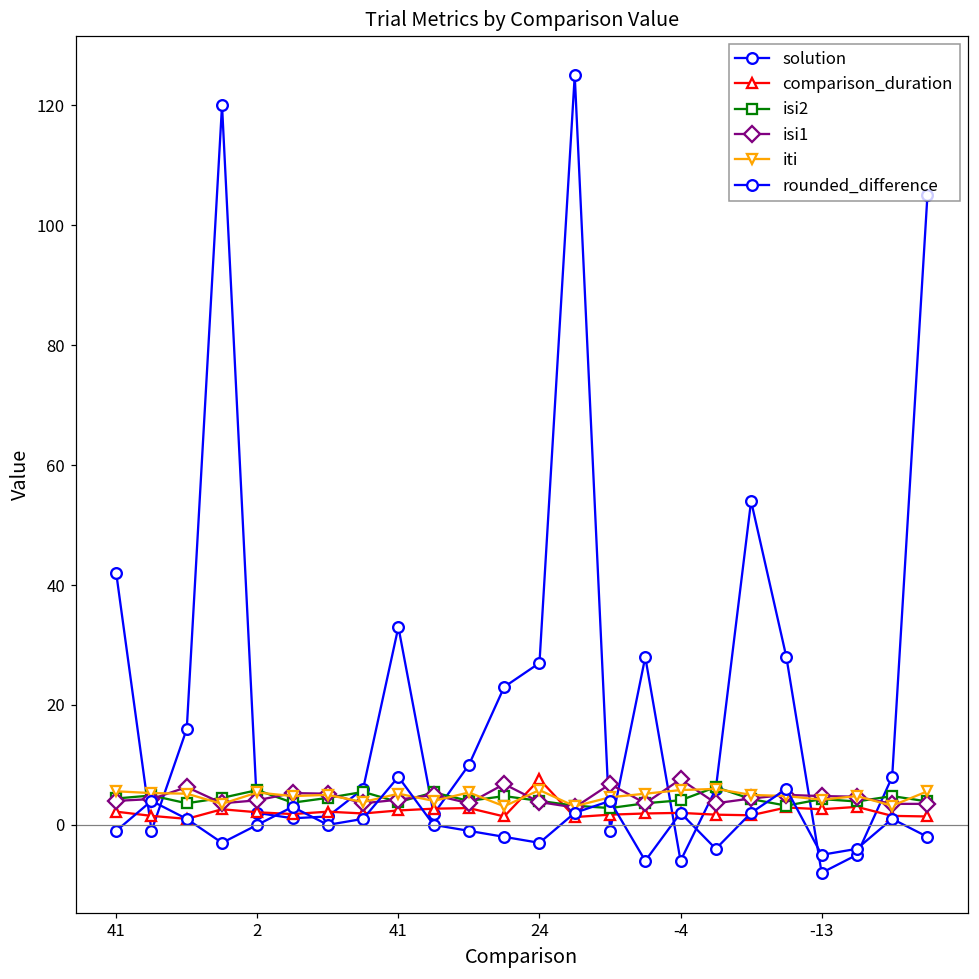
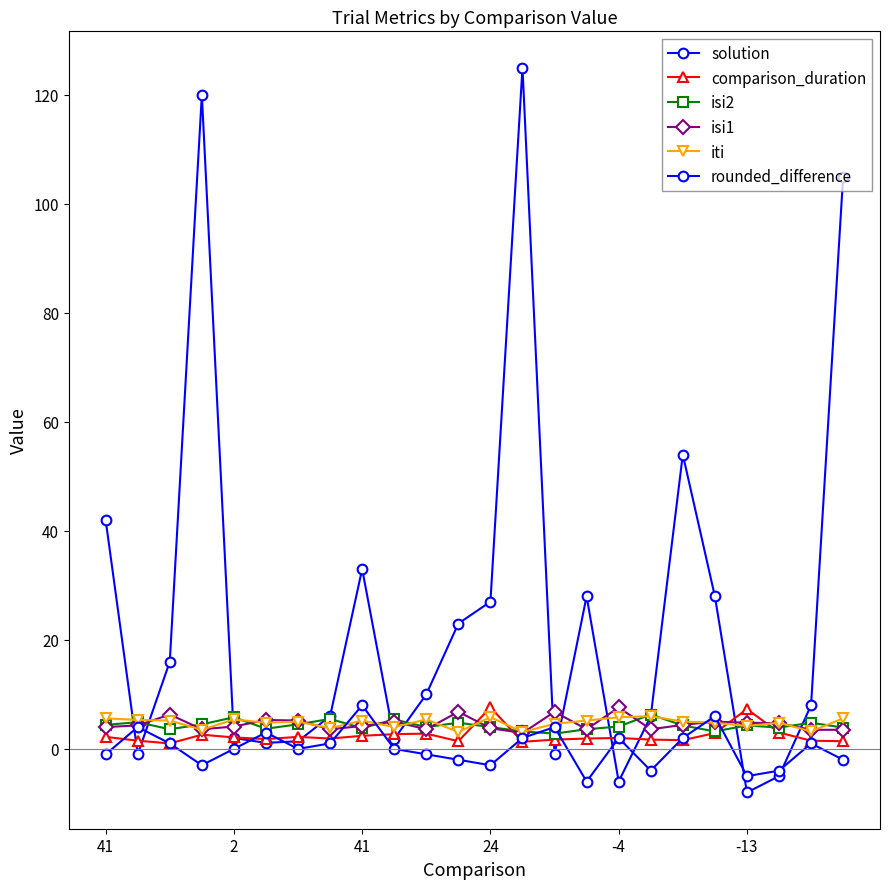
  {
    "comparison_duration": {
      "24": 8,
-     "-13": 3
+     "-13": 7
    },
    "isi2": {
      "-4": 4
    },
    "isi1": {
      "-4": 8,
      "-13": 5
    },
    "iti": {
      "24": 6,
      "-4": 6
    }
  }
